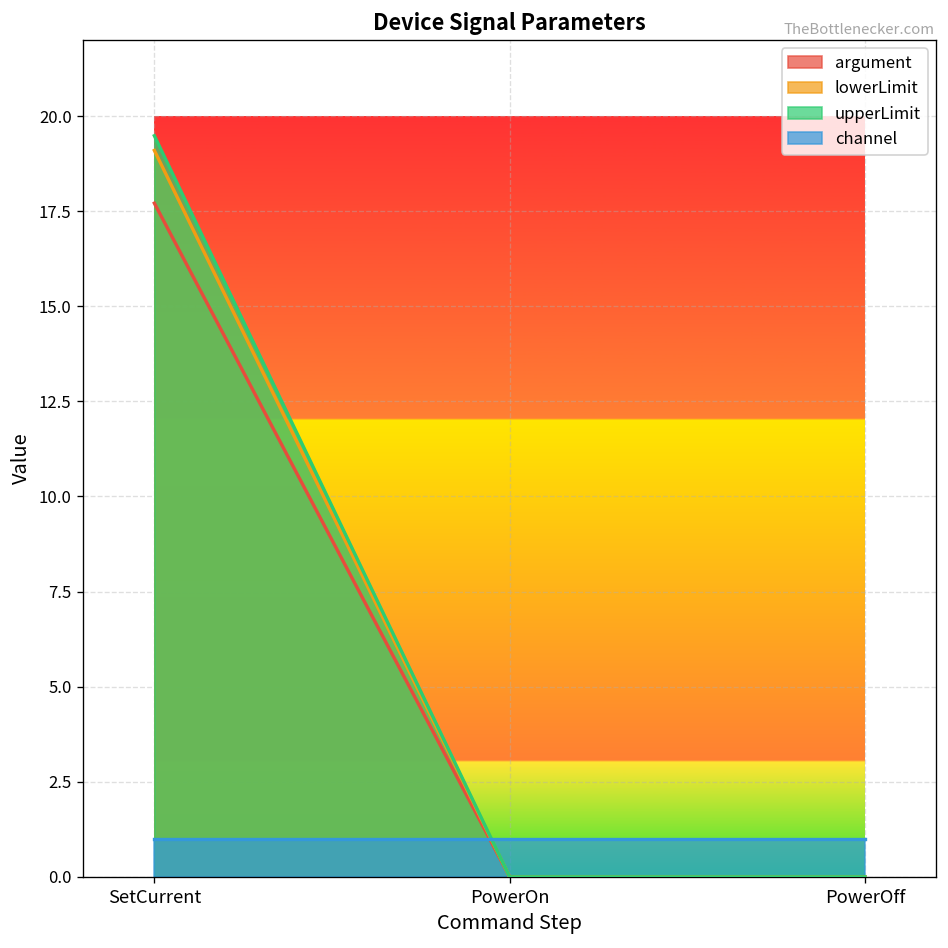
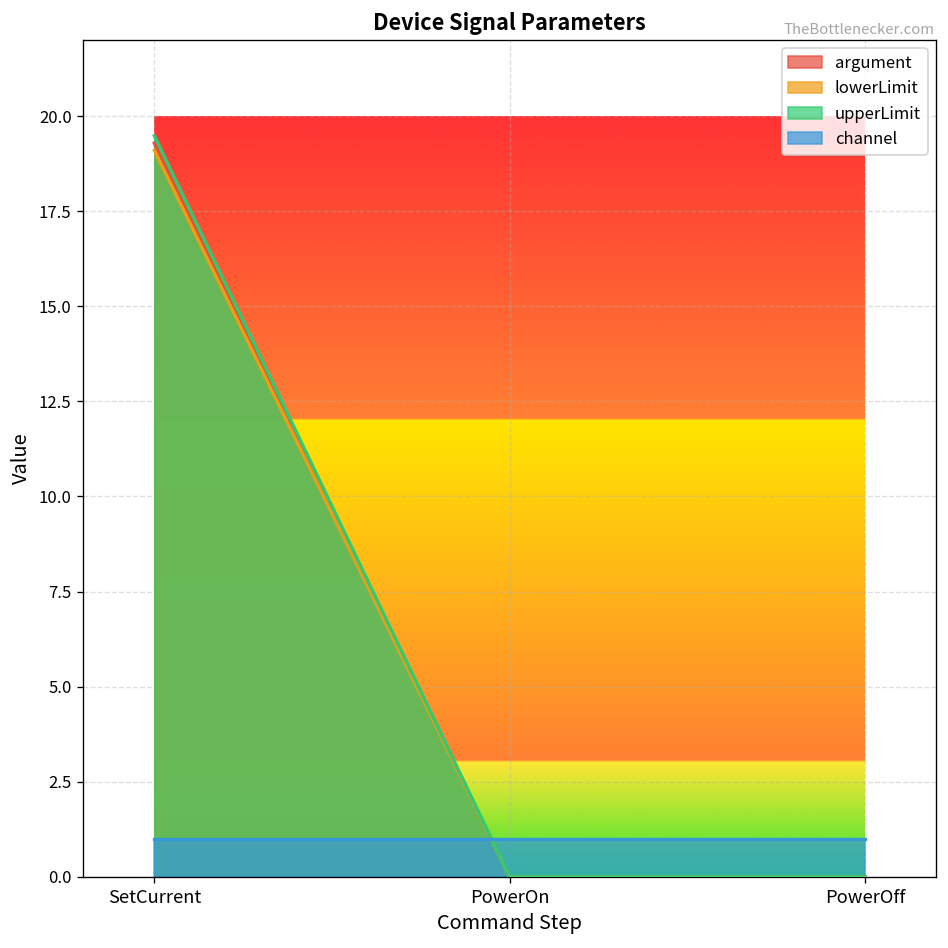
  {
    "argument": {
-     "SetCurrent": 17.7
+     "SetCurrent": 19.3
    },
    "lowerLimit": {
      "SetCurrent": 19.1
    },
    "upperLimit": {
      "SetCurrent": 19.5
    },
    "channel": {
      "SetCurrent": 1.0,
      "PowerOn": 1.0,
      "PowerOff": 1.0
    }
  }
